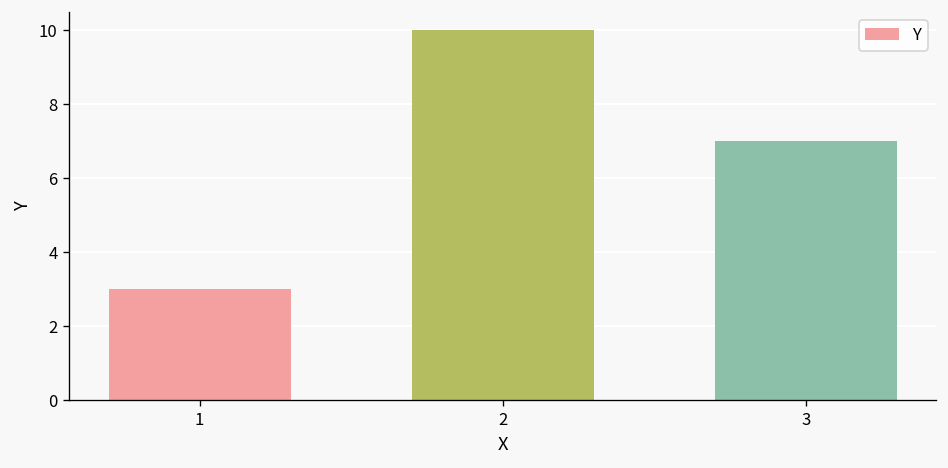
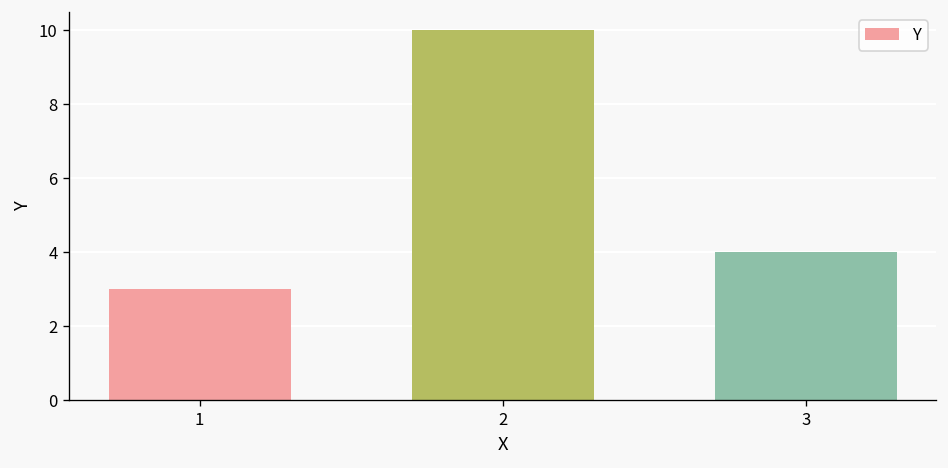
  {
    "1": 3,
    "2": 10,
-   "3": 7
+   "3": 4
  }
